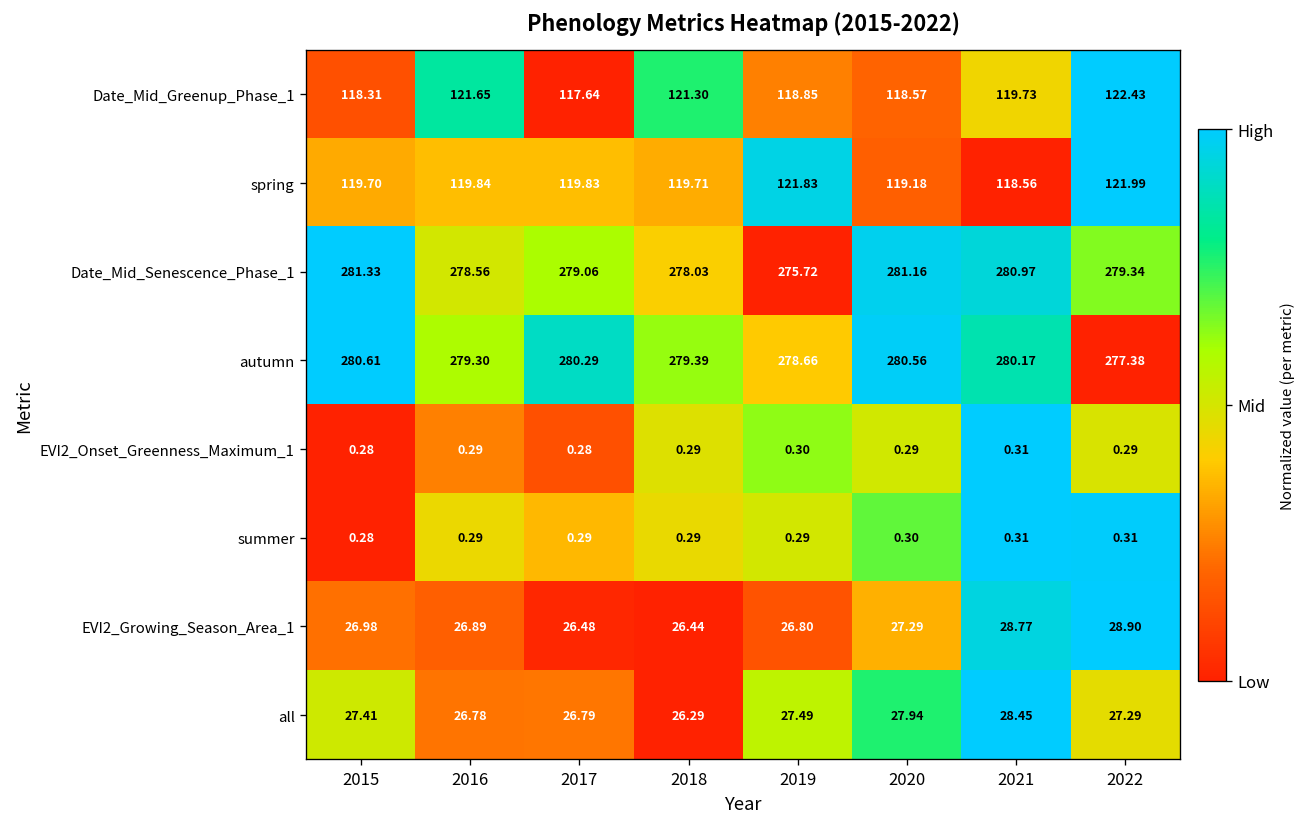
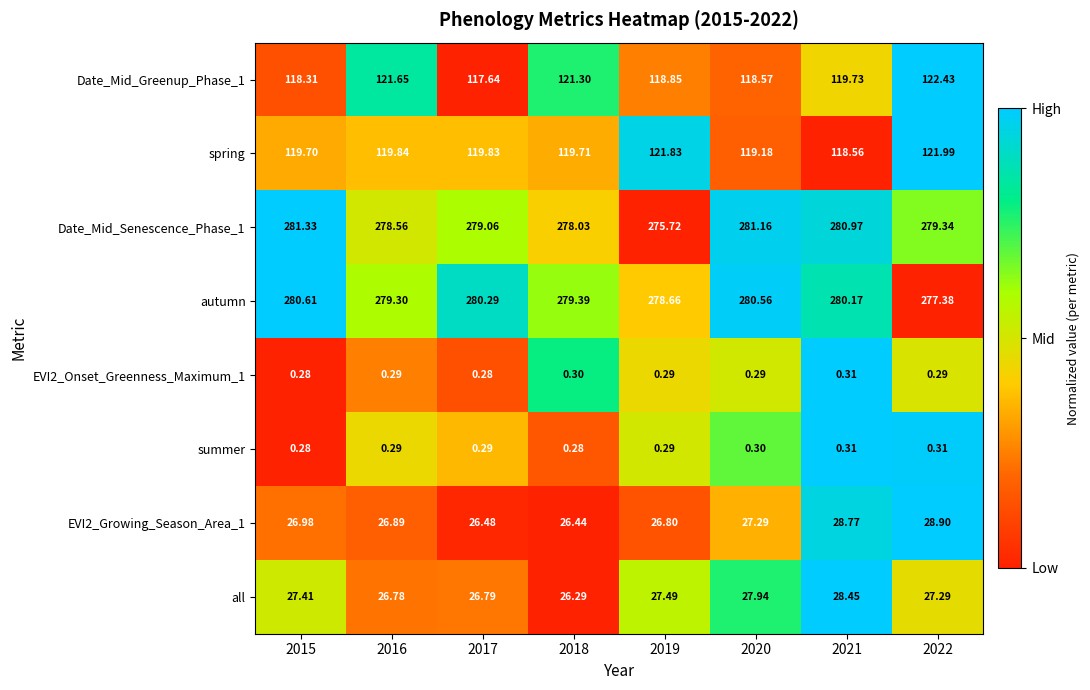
  {
    "Date_Mid_Greenup_Phase_1": {
      "2015": 118.31,
      "2016": 121.65,
      "2017": 117.64,
      "2018": 121.30,
      "2019": 118.85,
      "2020": 118.57,
      "2021": 119.73,
      "2022": 122.43
    },
    "spring": {
      "2015": 119.70,
      "2016": 119.84,
      "2017": 119.83,
      "2018": 119.71,
      "2019": 121.83,
      "2020": 119.18,
      "2021": 118.56,
      "2022": 121.99
    },
    "Date_Mid_Senescence_Phase_1": {
      "2015": 281.33,
      "2016": 278.56,
      "2017": 279.06,
      "2018": 278.03,
      "2019": 275.72,
      "2020": 281.16,
      "2021": 280.97,
      "2022": 279.34
    },
    "autumn": {
      "2015": 280.61,
      "2016": 279.30,
      "2017": 280.29,
      "2018": 279.39,
      "2019": 278.66,
      "2020": 280.56,
      "2021": 280.17,
      "2022": 277.38
    },
    "EVI2_Onset_Greenness_Maximum_1": {
      "2015": 0.28,
      "2016": 0.29,
      "2017": 0.28,
-     "2018": 0.29,
-     "2019": 0.30,
+     "2018": 0.30,
+     "2019": 0.29,
      "2020": 0.29,
      "2021": 0.31,
      "2022": 0.29
    },
    "summer": {
      "2015": 0.28,
      "2016": 0.29,
      "2017": 0.29,
-     "2018": 0.29,
+     "2018": 0.28,
      "2019": 0.29,
      "2020": 0.30,
      "2021": 0.31,
      "2022": 0.31
    },
    "EVI2_Growing_Season_Area_1": {
      "2015": 26.98,
      "2016": 26.89,
      "2017": 26.48,
      "2018": 26.44,
      "2019": 26.80,
      "2020": 27.29,
      "2021": 28.77,
      "2022": 28.90
    },
    "all": {
      "2015": 27.41,
      "2016": 26.78,
      "2017": 26.79,
      "2018": 26.29,
      "2019": 27.49,
      "2020": 27.94,
      "2021": 28.45,
      "2022": 27.29
    }
  }
